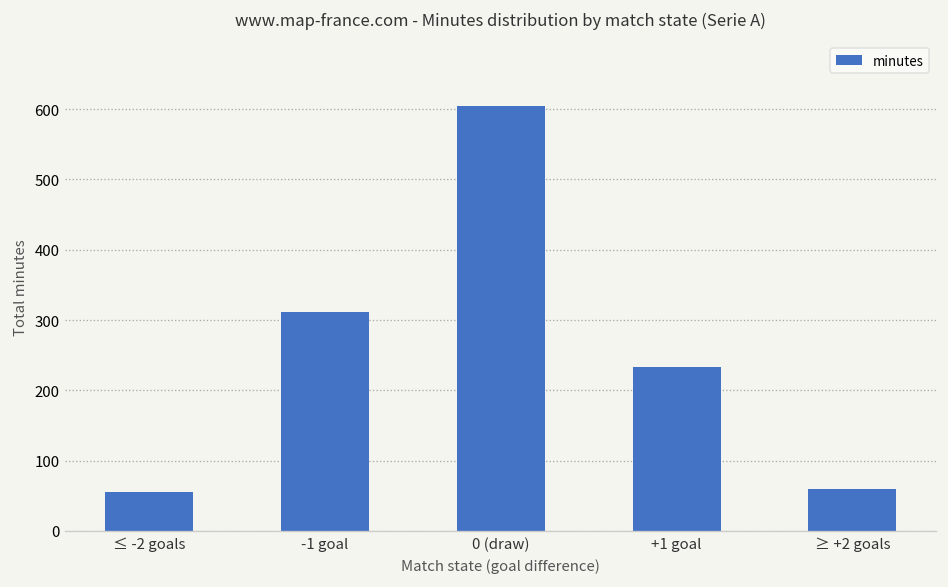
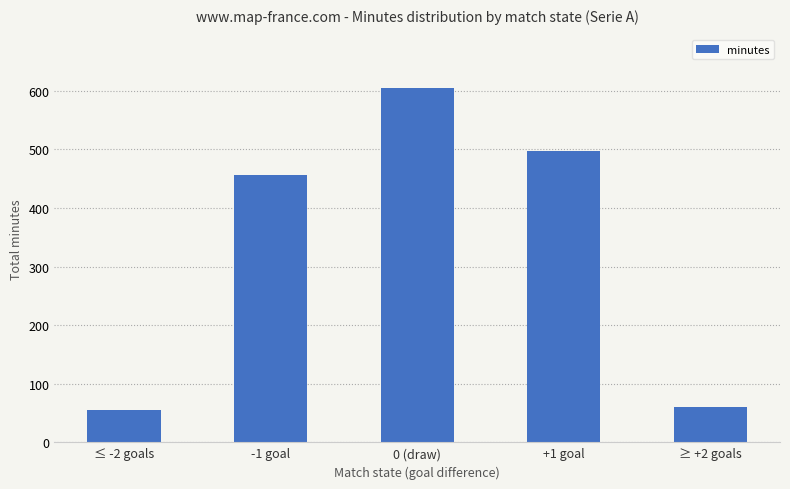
  {
    "≤ -2 goals": 60,
-   "-1 goal": 310,
+   "-1 goal": 460,
    "0 (draw)": 610,
-   "+1 goal": 230,
+   "+1 goal": 500,
    "≥ +2 goals": 60
  }
